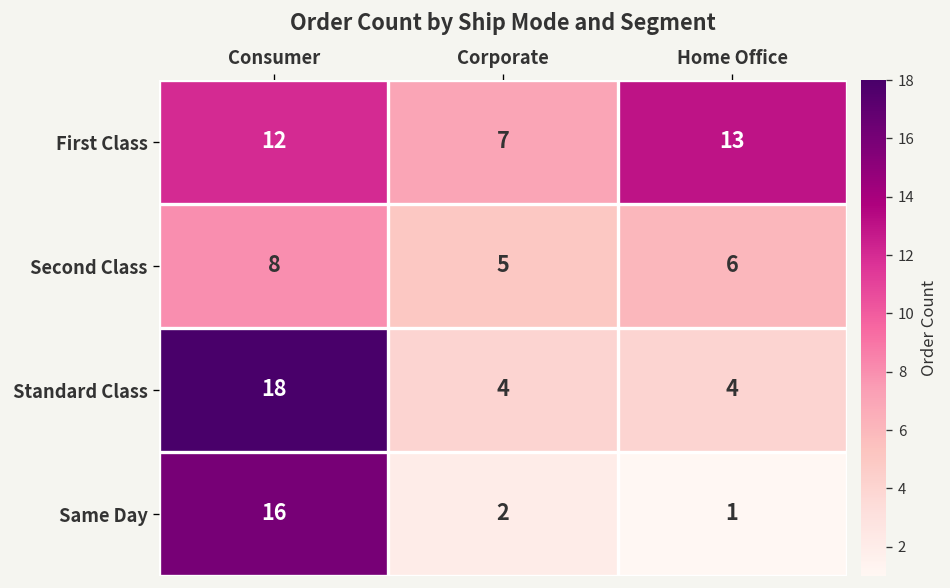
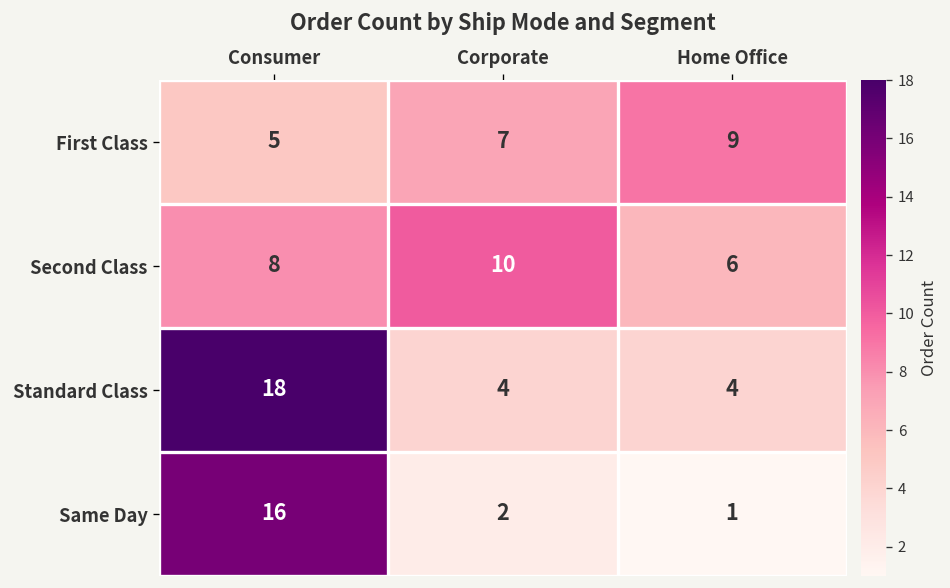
  {
    "First Class": {
-     "Consumer": 12,
+     "Consumer": 5,
      "Corporate": 7,
-     "Home Office": 13
+     "Home Office": 9
    },
    "Second Class": {
      "Consumer": 8,
-     "Corporate": 5,
+     "Corporate": 10,
      "Home Office": 6
    },
    "Standard Class": {
      "Consumer": 18,
      "Corporate": 4,
      "Home Office": 4
    },
    "Same Day": {
      "Consumer": 16,
      "Corporate": 2,
      "Home Office": 1
    }
  }
